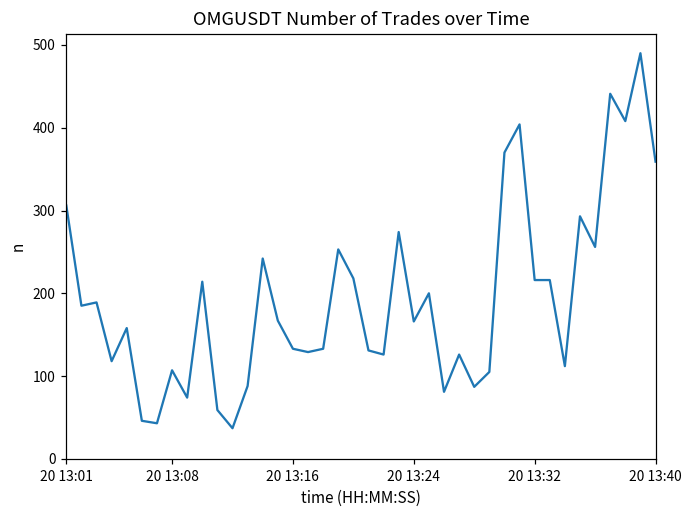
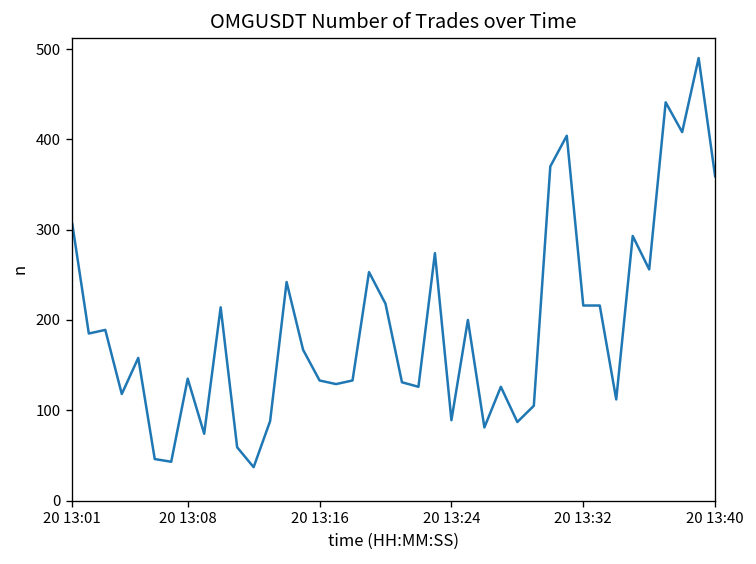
  {
    "20 13:01": 310,
-   "20 13:08": 110,
+   "20 13:08": 140,
    "20 13:16": 130,
-   "20 13:24": 170,
+   "20 13:24": 90,
    "20 13:32": 220,
    "20 13:40": 360
  }
